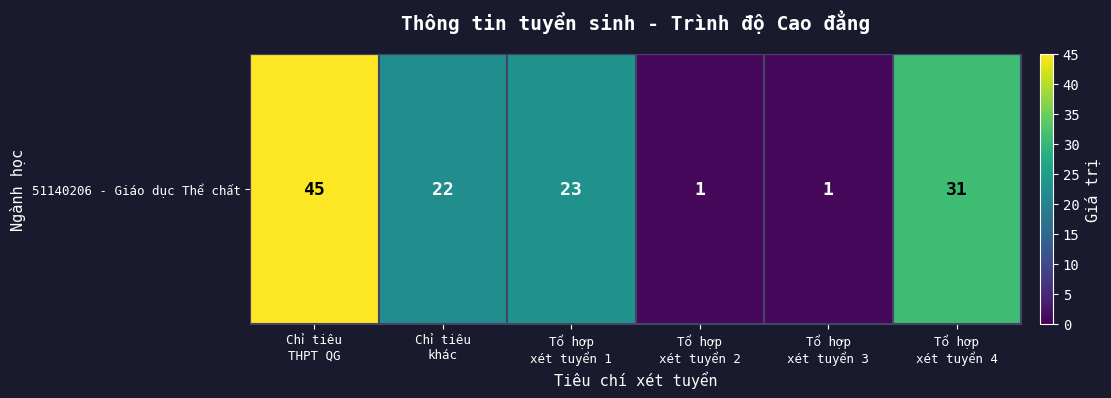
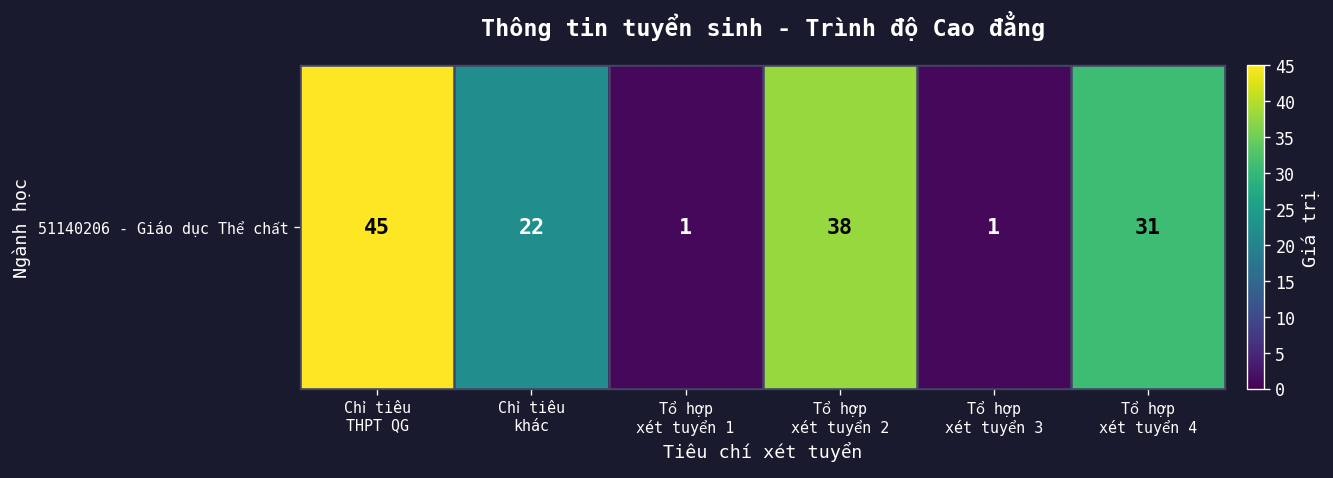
  {
    "51140206 - Giáo dục Thể chất": {
      "Chỉ tiêu THPT QG": 45,
      "Chỉ tiêu khác": 22,
-     "Tổ hợp xét tuyển 1": 23,
-     "Tổ hợp xét tuyển 2": 1,
+     "Tổ hợp xét tuyển 1": 1,
+     "Tổ hợp xét tuyển 2": 38,
      "Tổ hợp xét tuyển 3": 1,
      "Tổ hợp xét tuyển 4": 31
    }
  }
